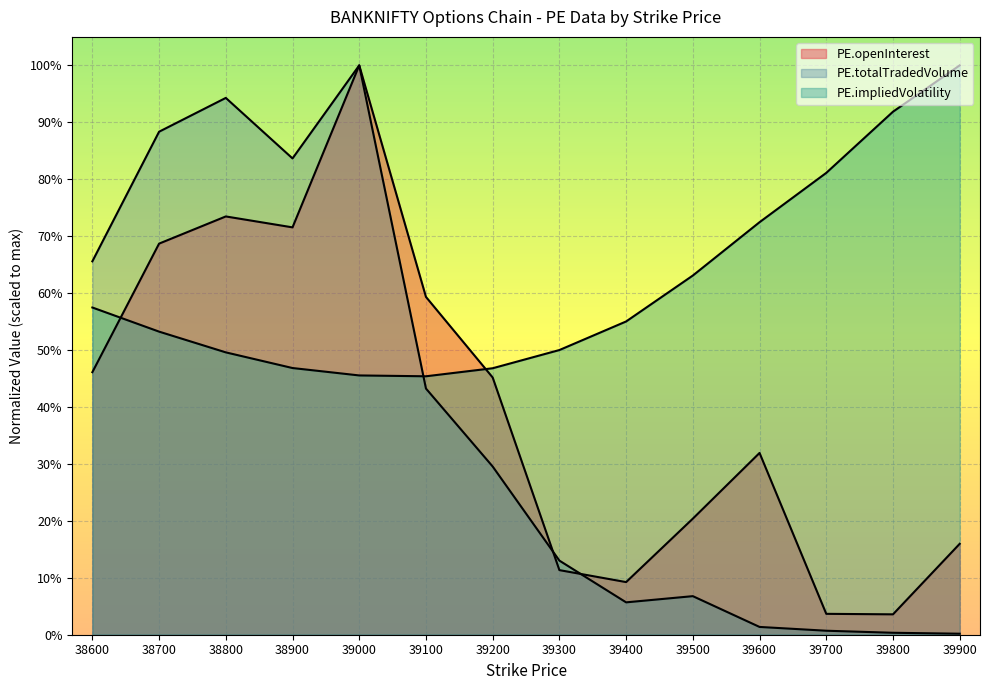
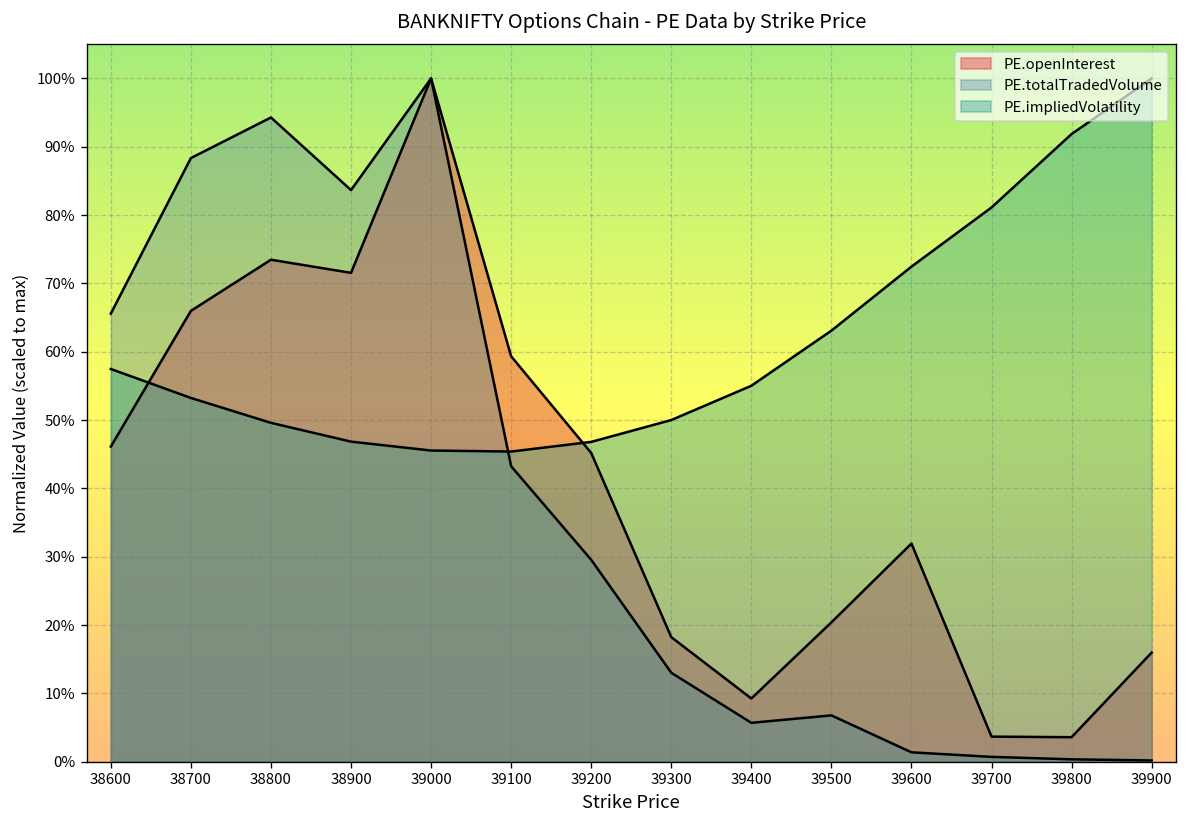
  {
    "PE.openInterest": {
      "38600": "46%",
-     "38700": "69%",
+     "38700": "66%",
      "38800": "73%",
      "38900": "72%",
      "39100": "59%",
      "39200": "45%",
-     "39300": "11%",
+     "39300": "18%",
      "39400": "9%",
      "39500": "20%",
      "39600": "32%",
      "39700": "4%",
      "39800": "4%",
      "39900": "16%"
    }
  }
